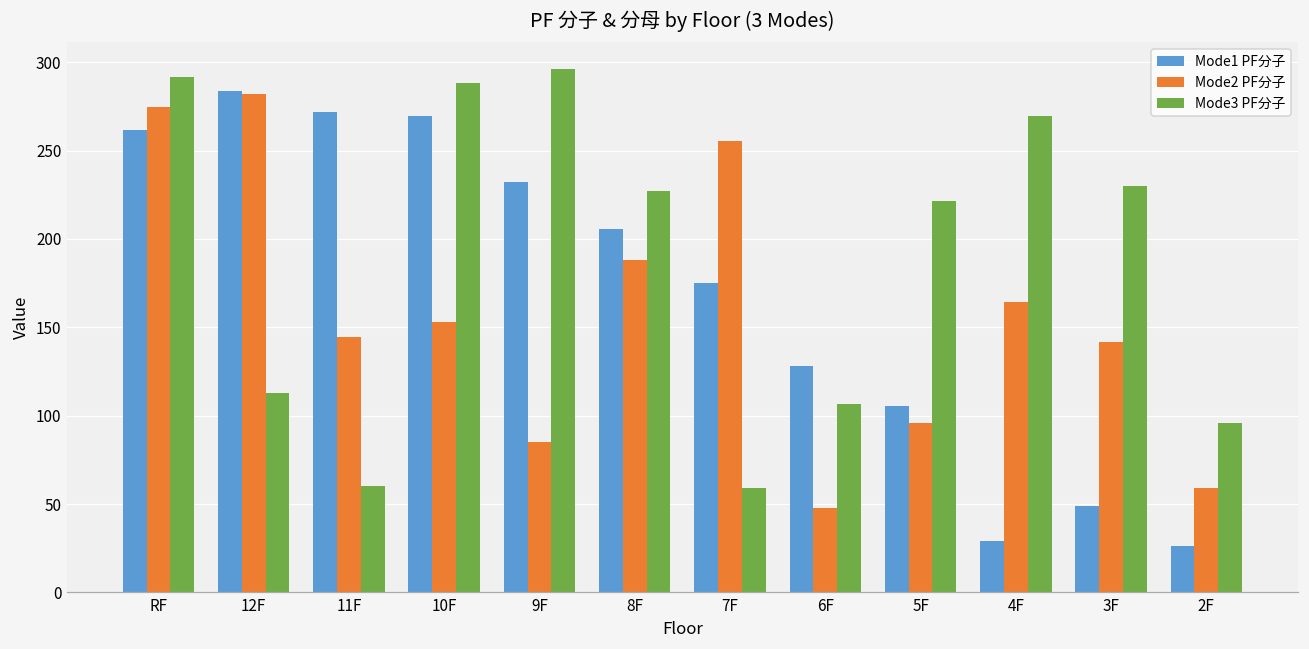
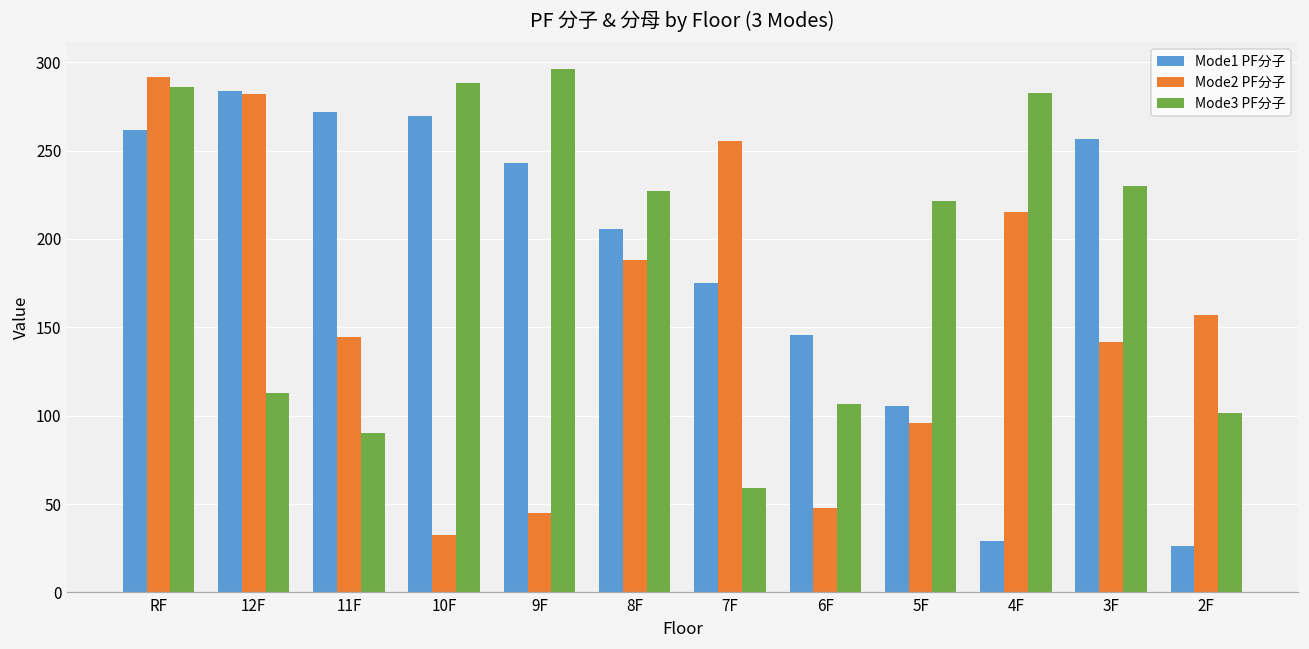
  {
    "Mode1 PF分子": {
      "RF": 262,
      "12F": 284,
      "11F": 272,
      "10F": 269,
-     "9F": 232,
+     "9F": 243,
      "8F": 206,
      "7F": 175,
-     "6F": 128,
+     "6F": 146,
      "5F": 106,
      "4F": 29,
-     "3F": 49,
+     "3F": 256,
      "2F": 26
    },
    "Mode2 PF分子": {
-     "RF": 274,
+     "RF": 292,
      "12F": 282,
      "11F": 145,
-     "10F": 153,
-     "9F": 85,
+     "10F": 32,
+     "9F": 45,
      "8F": 188,
      "7F": 255,
      "6F": 48,
      "5F": 96,
-     "4F": 164,
+     "4F": 215,
      "3F": 142,
-     "2F": 59
+     "2F": 157
    },
    "Mode3 PF分子": {
-     "RF": 292,
+     "RF": 286,
      "12F": 113,
-     "11F": 60,
+     "11F": 90,
      "10F": 288,
      "9F": 296,
      "8F": 227,
      "7F": 59,
      "6F": 107,
      "5F": 221,
-     "4F": 270,
+     "4F": 283,
      "3F": 230,
-     "2F": 96
+     "2F": 101
    }
  }
